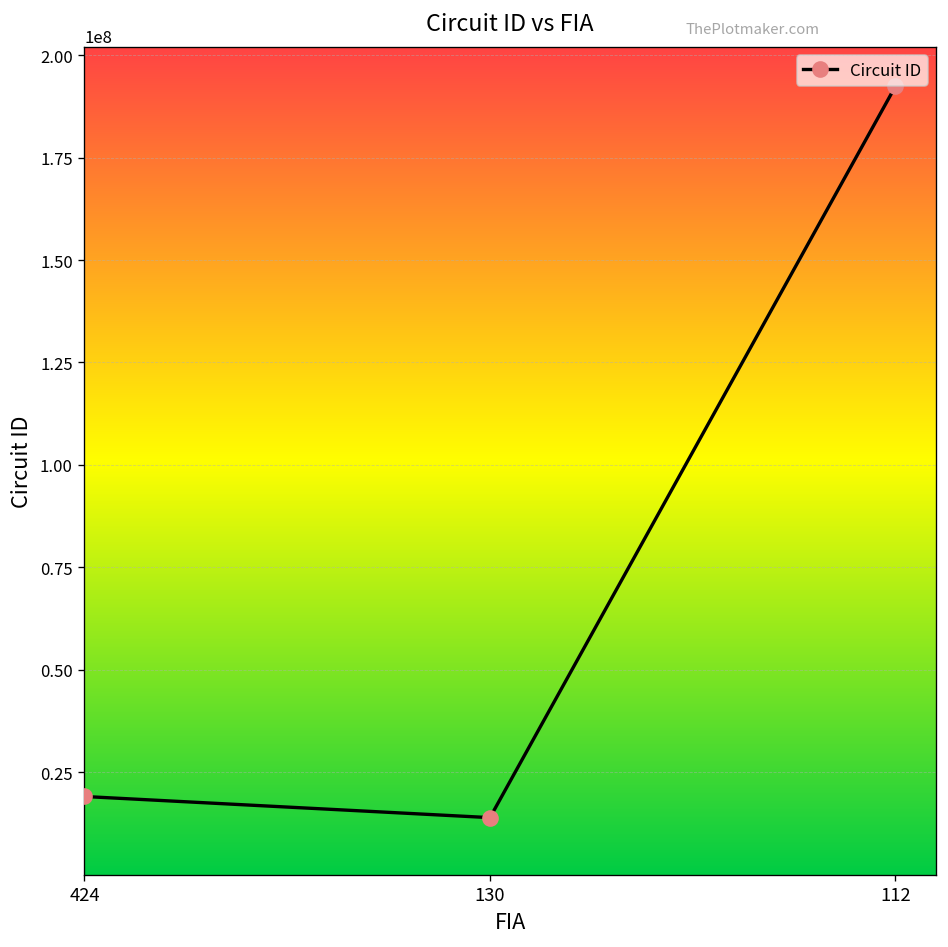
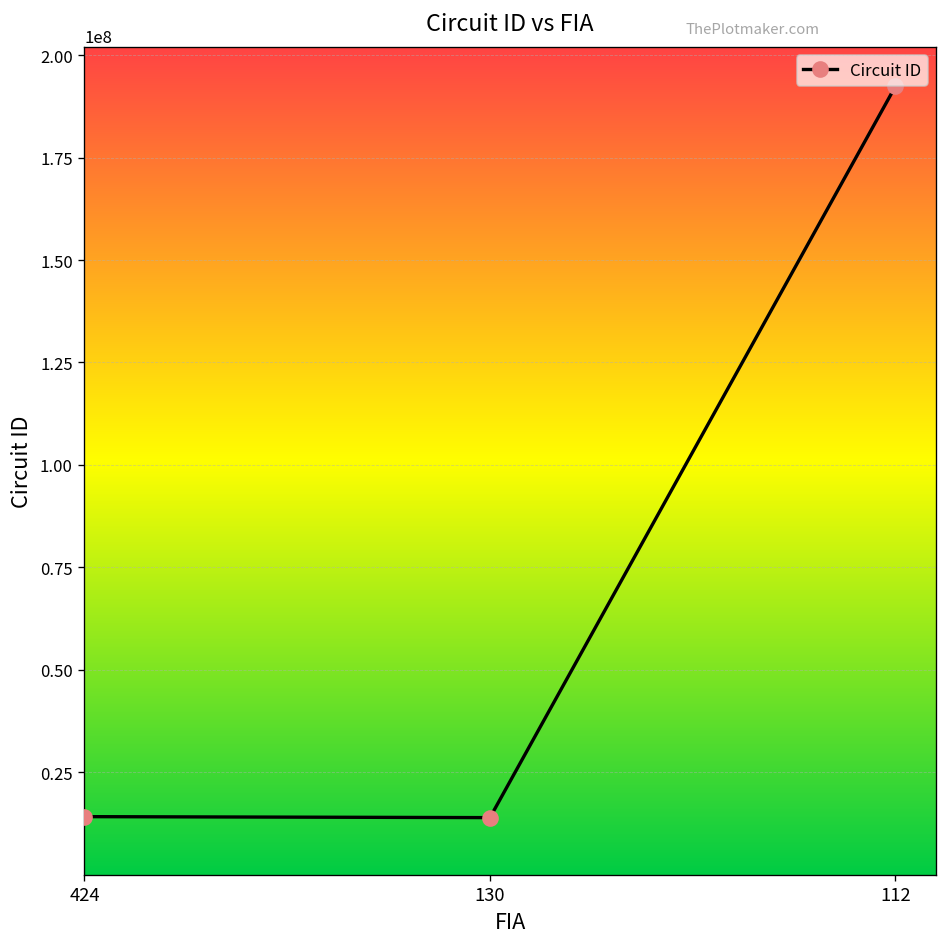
  {
-   "424": 19000000,
+   "424": 14000000,
    "130": 14000000,
    "112": 192000000
  }
